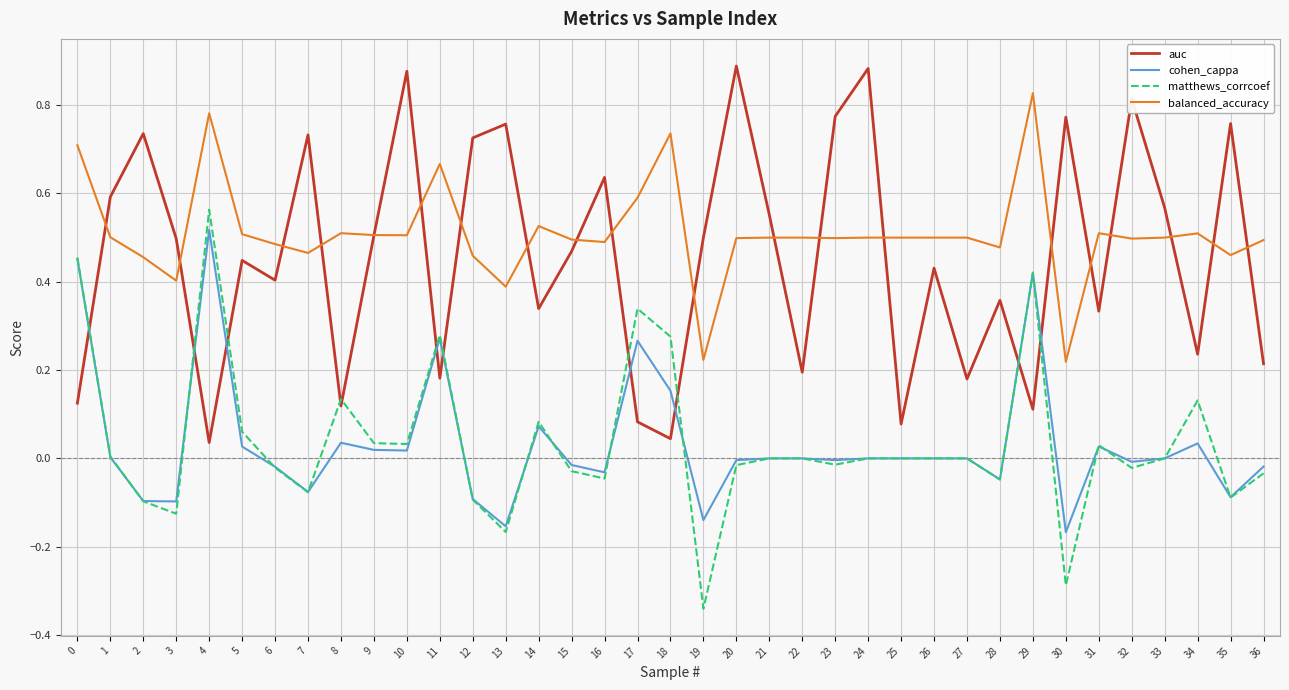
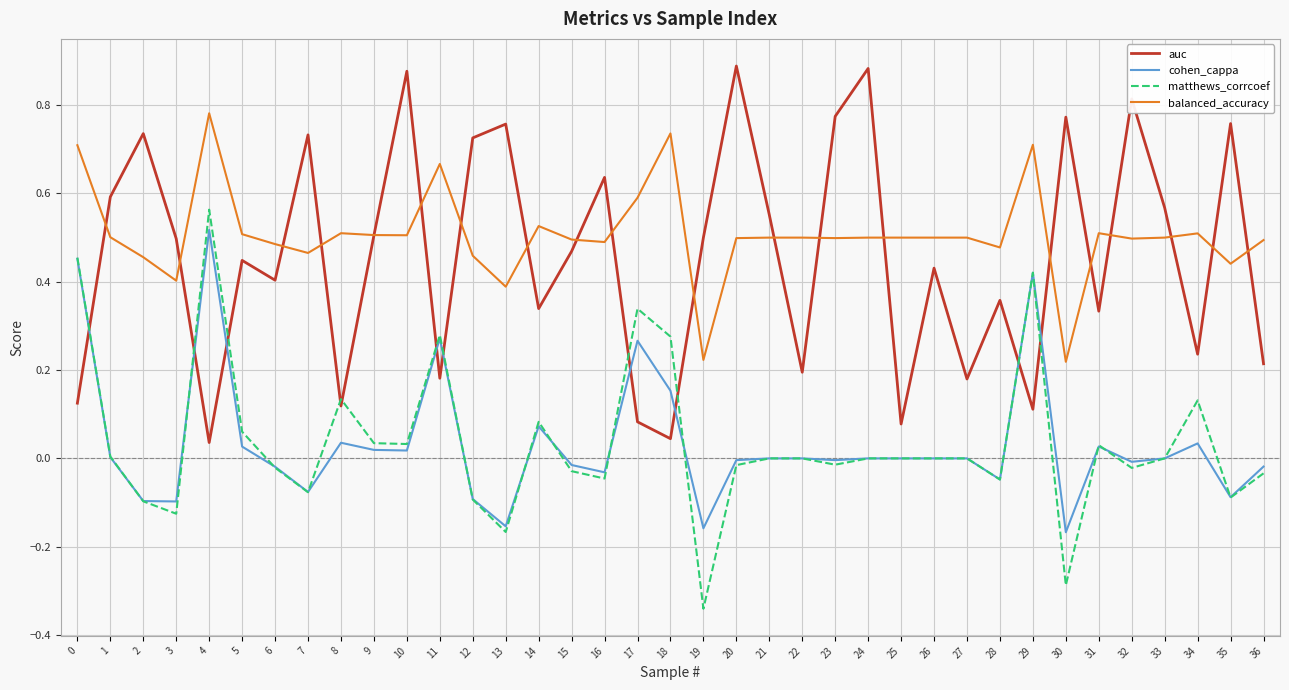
  {
    "auc": {
      "0": 0.13,
      "1": 0.59,
      "2": 0.74,
      "3": 0.50,
      "4": 0.04,
      "5": 0.45,
      "6": 0.40,
      "7": 0.73,
      "8": 0.12,
      "10": 0.88,
      "11": 0.18,
      "12": 0.73,
      "13": 0.76,
      "14": 0.34,
      "15": 0.47,
      "16": 0.64,
      "17": 0.08,
      "18": 0.04,
      "19": 0.50,
      "20": 0.89,
      "21": 0.55,
      "22": 0.20,
      "23": 0.77,
      "24": 0.88,
      "25": 0.08,
      "26": 0.43,
      "27": 0.18,
      "28": 0.36,
      "29": 0.11,
      "30": 0.77,
      "31": 0.33,
      "33": 0.57,
      "34": 0.24,
      "35": 0.76,
      "36": 0.21
    },
    "cohen_cappa": {
      "3": -0.10,
      "4": 0.52,
      "5": 0.03,
      "8": 0.04,
      "9": 0.02,
      "10": 0.02,
      "11": 0.27,
      "13": -0.15,
      "14": 0.07,
      "15": -0.01,
      "16": -0.03,
      "17": 0.27,
      "18": 0.15,
-     "19": -0.14,
+     "19": -0.16,
      "20": 0.00,
      "23": 0.00,
      "30": -0.17,
      "32": -0.01,
      "34": 0.03,
      "36": -0.02
    },
    "matthews_corrcoef": {
      "3": -0.13,
      "4": 0.56,
      "5": 0.06,
      "8": 0.13,
      "9": 0.03,
      "10": 0.03,
      "11": 0.28,
      "13": -0.17,
      "14": 0.08,
      "15": -0.03,
      "16": -0.05,
      "17": 0.34,
      "18": 0.28,
      "19": -0.34,
      "20": -0.02,
      "23": -0.01,
      "30": -0.29,
      "32": -0.02,
      "34": 0.13,
      "36": -0.03
    },
    "balanced_accuracy": {
      "0": 0.71,
      "1": 0.50,
      "2": 0.46,
      "3": 0.40,
      "4": 0.78,
      "5": 0.51,
      "6": 0.49,
      "7": 0.47,
      "8": 0.51,
      "10": 0.51,
      "11": 0.67,
      "12": 0.46,
      "13": 0.39,
      "14": 0.53,
      "15": 0.50,
      "16": 0.49,
      "17": 0.59,
      "18": 0.74,
      "19": 0.22,
      "20": 0.50,
      "21": 0.50,
      "22": 0.50,
      "23": 0.50,
      "24": 0.50,
      "25": 0.50,
      "26": 0.50,
      "27": 0.50,
      "28": 0.48,
-     "29": 0.83,
+     "29": 0.71,
      "30": 0.22,
      "31": 0.51,
      "32": 0.50,
      "33": 0.50,
      "34": 0.51,
-     "35": 0.46,
+     "35": 0.44,
      "36": 0.49
    }
  }
